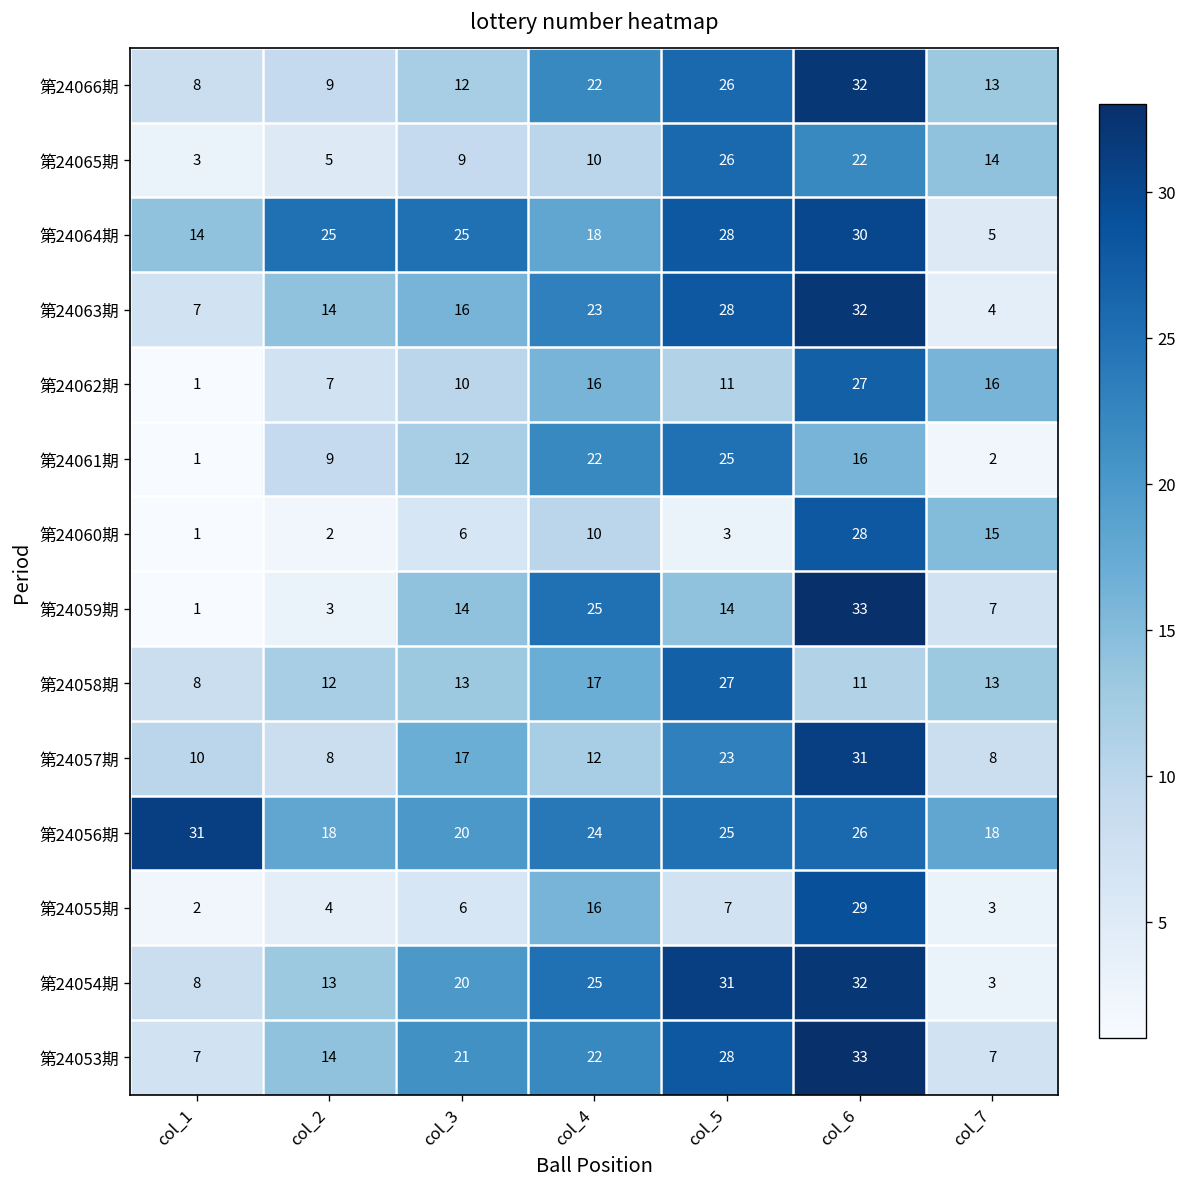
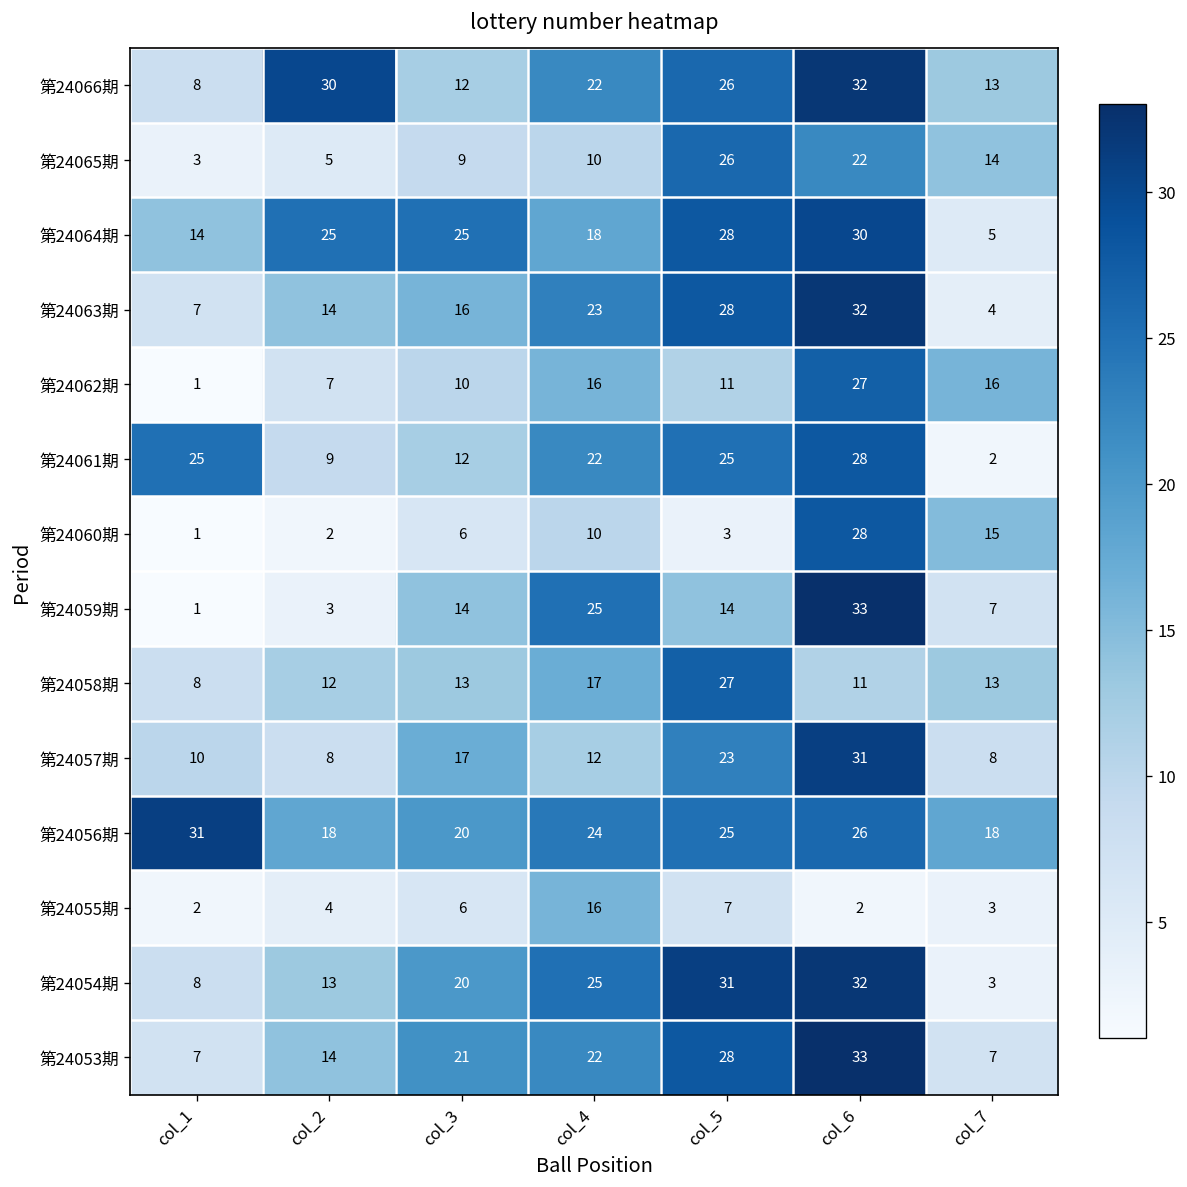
  {
    "第24066期": {
      "col_1": 8,
-     "col_2": 9,
+     "col_2": 30,
      "col_3": 12,
      "col_4": 22,
      "col_5": 26,
      "col_6": 32,
      "col_7": 13
    },
    "第24065期": {
      "col_1": 3,
      "col_2": 5,
      "col_3": 9,
      "col_4": 10,
      "col_5": 26,
      "col_6": 22,
      "col_7": 14
    },
    "第24064期": {
      "col_1": 14,
      "col_2": 25,
      "col_3": 25,
      "col_4": 18,
      "col_5": 28,
      "col_6": 30,
      "col_7": 5
    },
    "第24063期": {
      "col_1": 7,
      "col_2": 14,
      "col_3": 16,
      "col_4": 23,
      "col_5": 28,
      "col_6": 32,
      "col_7": 4
    },
    "第24062期": {
      "col_1": 1,
      "col_2": 7,
      "col_3": 10,
      "col_4": 16,
      "col_5": 11,
      "col_6": 27,
      "col_7": 16
    },
    "第24061期": {
-     "col_1": 1,
+     "col_1": 25,
      "col_2": 9,
      "col_3": 12,
      "col_4": 22,
      "col_5": 25,
-     "col_6": 16,
+     "col_6": 28,
      "col_7": 2
    },
    "第24060期": {
      "col_1": 1,
      "col_2": 2,
      "col_3": 6,
      "col_4": 10,
      "col_5": 3,
      "col_6": 28,
      "col_7": 15
    },
    "第24059期": {
      "col_1": 1,
      "col_2": 3,
      "col_3": 14,
      "col_4": 25,
      "col_5": 14,
      "col_6": 33,
      "col_7": 7
    },
    "第24058期": {
      "col_1": 8,
      "col_2": 12,
      "col_3": 13,
      "col_4": 17,
      "col_5": 27,
      "col_6": 11,
      "col_7": 13
    },
    "第24057期": {
      "col_1": 10,
      "col_2": 8,
      "col_3": 17,
      "col_4": 12,
      "col_5": 23,
      "col_6": 31,
      "col_7": 8
    },
    "第24056期": {
      "col_1": 31,
      "col_2": 18,
      "col_3": 20,
      "col_4": 24,
      "col_5": 25,
      "col_6": 26,
      "col_7": 18
    },
    "第24055期": {
      "col_1": 2,
      "col_2": 4,
      "col_3": 6,
      "col_4": 16,
      "col_5": 7,
-     "col_6": 29,
+     "col_6": 2,
      "col_7": 3
    },
    "第24054期": {
      "col_1": 8,
      "col_2": 13,
      "col_3": 20,
      "col_4": 25,
      "col_5": 31,
      "col_6": 32,
      "col_7": 3
    },
    "第24053期": {
      "col_1": 7,
      "col_2": 14,
      "col_3": 21,
      "col_4": 22,
      "col_5": 28,
      "col_6": 33,
      "col_7": 7
    }
  }
